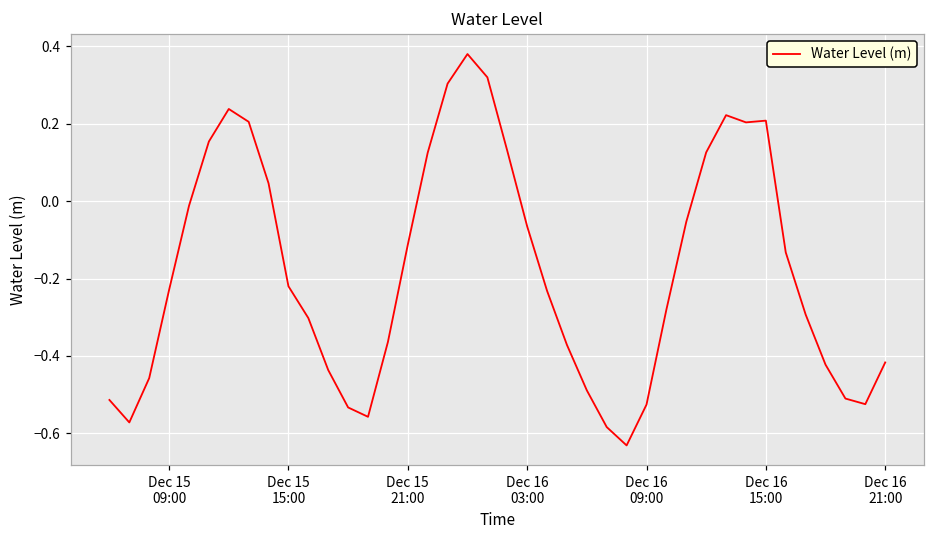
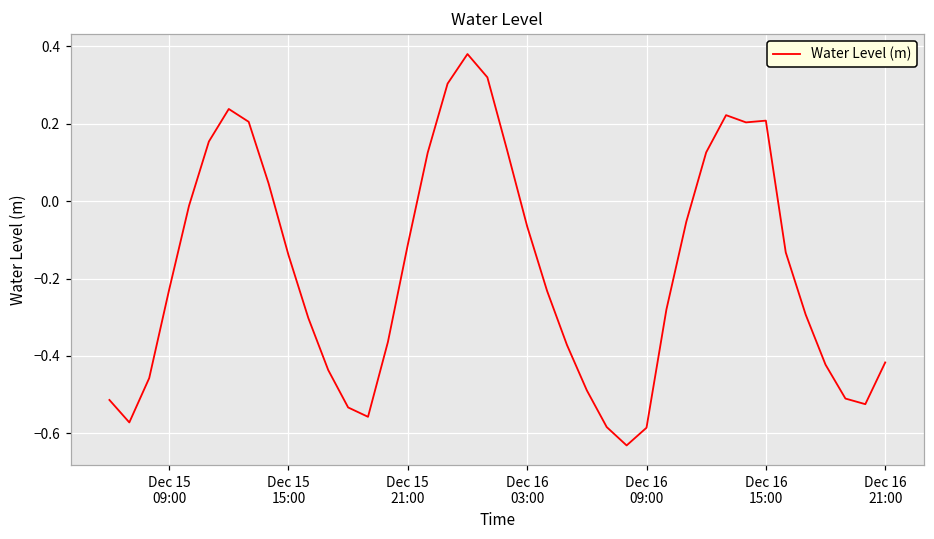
  {
    "Dec 15 09:00": -0.23,
-   "Dec 15 15:00": -0.22,
+   "Dec 15 15:00": -0.14,
    "Dec 15 21:00": -0.11,
    "Dec 16 03:00": -0.07,
-   "Dec 16 09:00": -0.53,
+   "Dec 16 09:00": -0.59,
    "Dec 16 15:00": 0.21,
    "Dec 16 21:00": -0.42
  }
